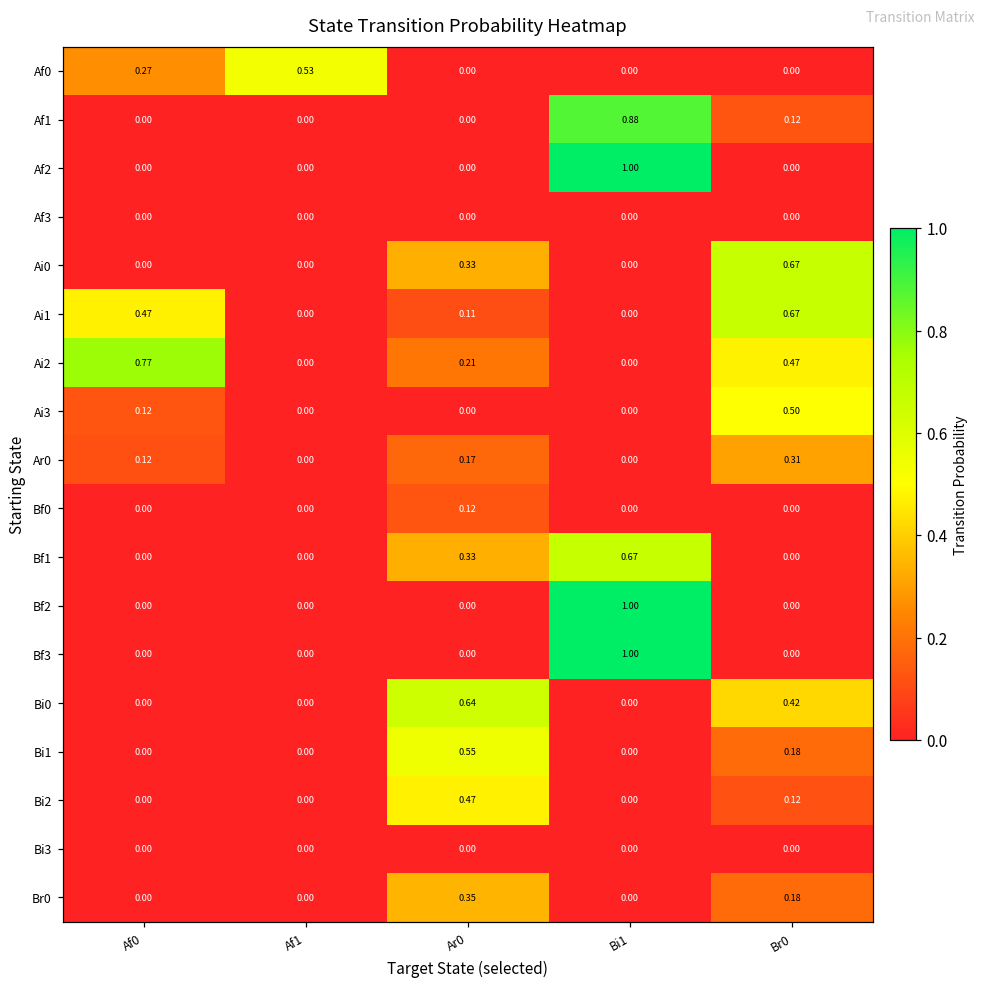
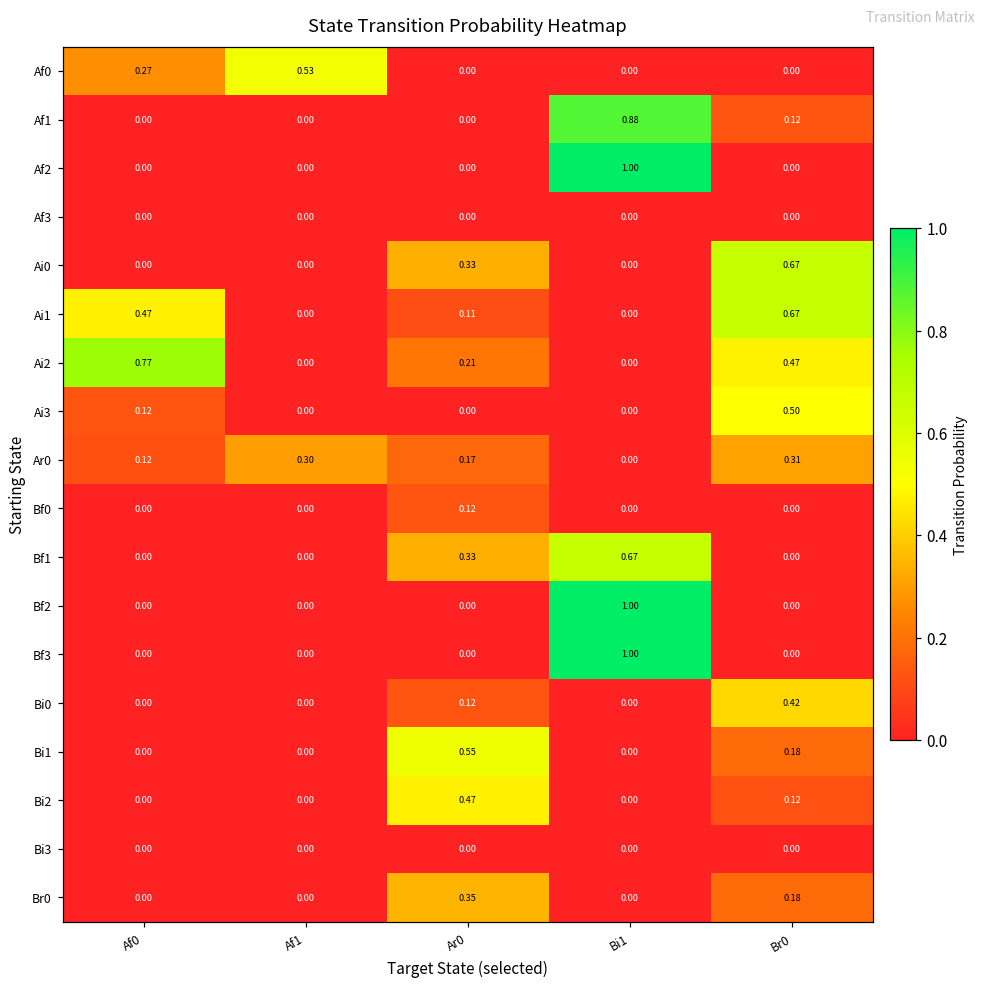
  {
    "Af0": {
      "Af0": 0.27,
      "Af1": 0.53,
      "Ar0": 0.00,
      "Bi1": 0.00,
      "Br0": 0.00
    },
    "Af1": {
      "Af0": 0.00,
      "Af1": 0.00,
      "Ar0": 0.00,
      "Bi1": 0.88,
      "Br0": 0.12
    },
    "Af2": {
      "Af0": 0.00,
      "Af1": 0.00,
      "Ar0": 0.00,
      "Bi1": 1.00,
      "Br0": 0.00
    },
    "Af3": {
      "Af0": 0.00,
      "Af1": 0.00,
      "Ar0": 0.00,
      "Bi1": 0.00,
      "Br0": 0.00
    },
    "Ai0": {
      "Af0": 0.00,
      "Af1": 0.00,
      "Ar0": 0.33,
      "Bi1": 0.00,
      "Br0": 0.67
    },
    "Ai1": {
      "Af0": 0.47,
      "Af1": 0.00,
      "Ar0": 0.11,
      "Bi1": 0.00,
      "Br0": 0.67
    },
    "Ai2": {
      "Af0": 0.77,
      "Af1": 0.00,
      "Ar0": 0.21,
      "Bi1": 0.00,
      "Br0": 0.47
    },
    "Ai3": {
      "Af0": 0.12,
      "Af1": 0.00,
      "Ar0": 0.00,
      "Bi1": 0.00,
      "Br0": 0.50
    },
    "Ar0": {
      "Af0": 0.12,
-     "Af1": 0.00,
+     "Af1": 0.30,
      "Ar0": 0.17,
      "Bi1": 0.00,
      "Br0": 0.31
    },
    "Bf0": {
      "Af0": 0.00,
      "Af1": 0.00,
      "Ar0": 0.12,
      "Bi1": 0.00,
      "Br0": 0.00
    },
    "Bf1": {
      "Af0": 0.00,
      "Af1": 0.00,
      "Ar0": 0.33,
      "Bi1": 0.67,
      "Br0": 0.00
    },
    "Bf2": {
      "Af0": 0.00,
      "Af1": 0.00,
      "Ar0": 0.00,
      "Bi1": 1.00,
      "Br0": 0.00
    },
    "Bf3": {
      "Af0": 0.00,
      "Af1": 0.00,
      "Ar0": 0.00,
      "Bi1": 1.00,
      "Br0": 0.00
    },
    "Bi0": {
      "Af0": 0.00,
      "Af1": 0.00,
-     "Ar0": 0.64,
+     "Ar0": 0.12,
      "Bi1": 0.00,
      "Br0": 0.42
    },
    "Bi1": {
      "Af0": 0.00,
      "Af1": 0.00,
      "Ar0": 0.55,
      "Bi1": 0.00,
      "Br0": 0.18
    },
    "Bi2": {
      "Af0": 0.00,
      "Af1": 0.00,
      "Ar0": 0.47,
      "Bi1": 0.00,
      "Br0": 0.12
    },
    "Bi3": {
      "Af0": 0.00,
      "Af1": 0.00,
      "Ar0": 0.00,
      "Bi1": 0.00,
      "Br0": 0.00
    },
    "Br0": {
      "Af0": 0.00,
      "Af1": 0.00,
      "Ar0": 0.35,
      "Bi1": 0.00,
      "Br0": 0.18
    }
  }
